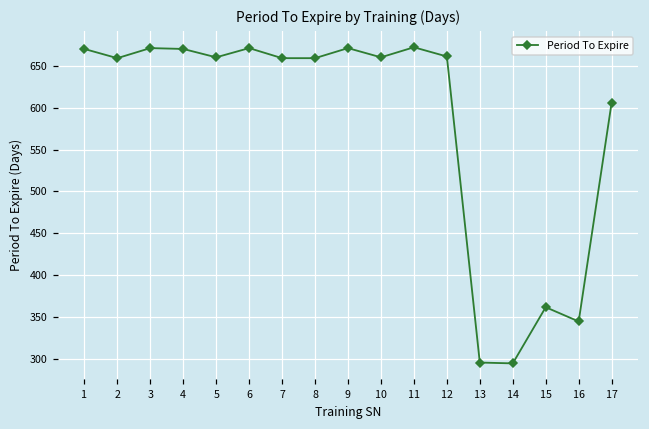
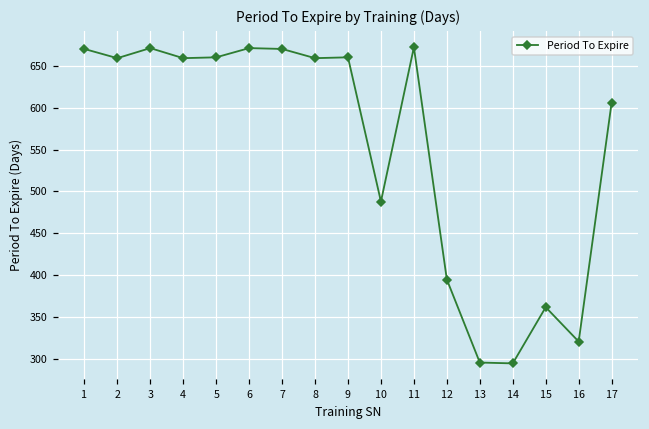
  {
    "1": 670,
    "2": 660,
    "3": 670,
-   "4": 670,
+   "4": 660,
    "5": 660,
    "6": 670,
-   "7": 660,
+   "7": 670,
    "8": 660,
-   "9": 670,
-   "10": 660,
+   "9": 660,
+   "10": 490,
    "11": 670,
-   "12": 660,
+   "12": 400,
    "13": 300,
    "14": 300,
    "15": 360,
-   "16": 350,
+   "16": 320,
    "17": 610
  }
